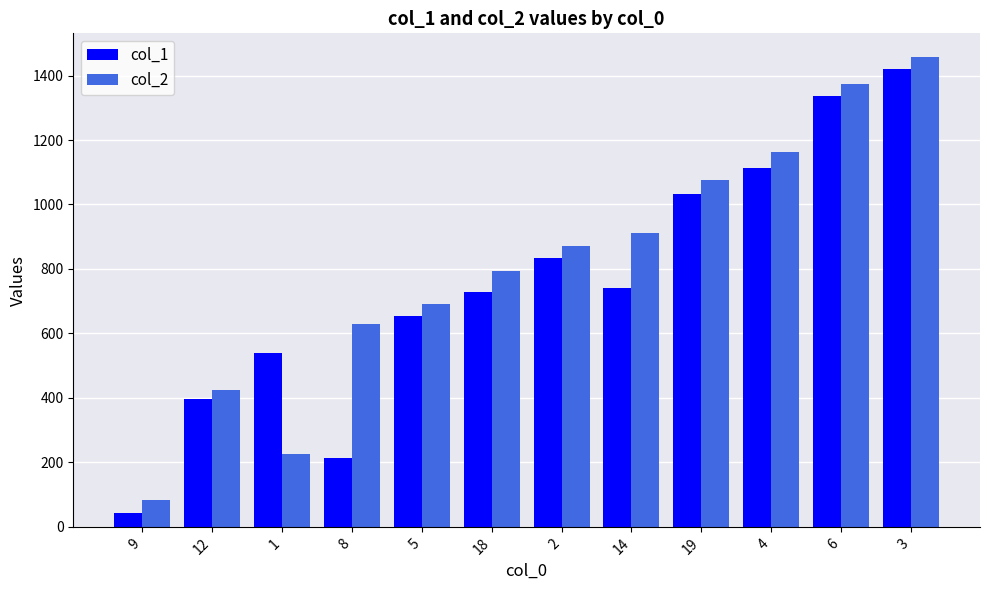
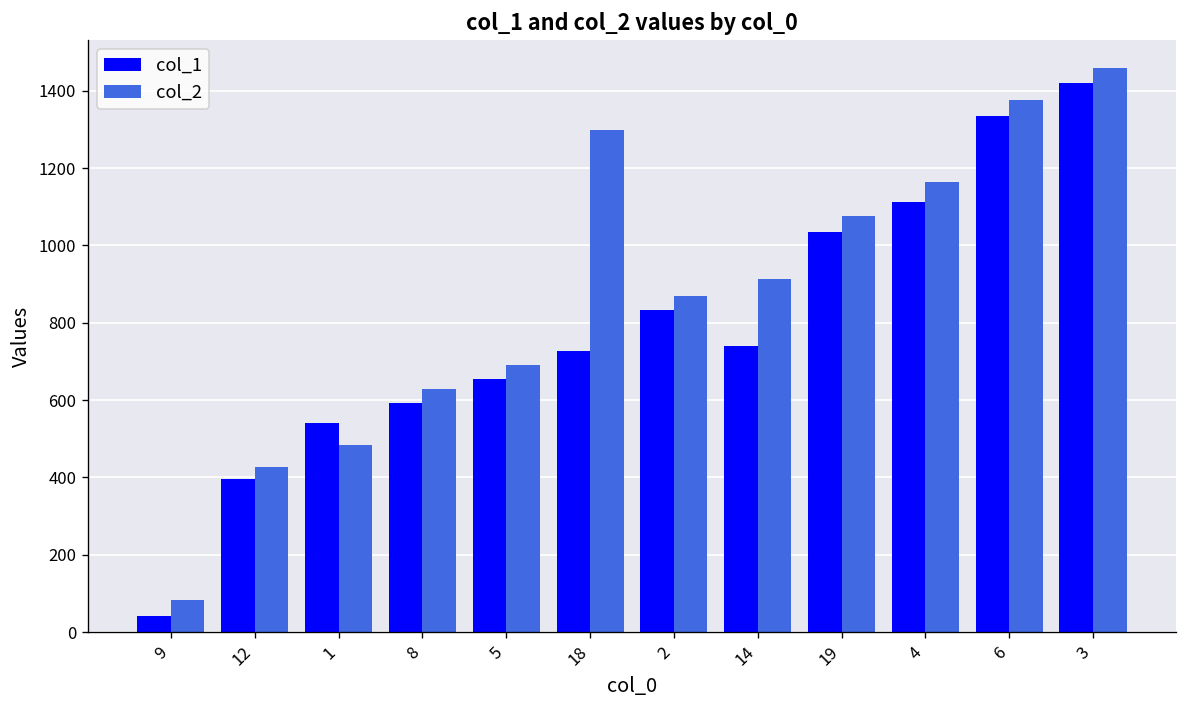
  {
    "col_1": {
      "9": 40,
      "12": 400,
      "1": 540,
-     "8": 220,
+     "8": 590,
      "5": 650,
      "18": 730,
      "2": 830,
      "14": 740,
      "19": 1030,
      "4": 1110,
      "6": 1340,
      "3": 1420
    },
    "col_2": {
      "9": 80,
      "12": 430,
-     "1": 230,
+     "1": 490,
      "8": 630,
      "5": 690,
-     "18": 800,
+     "18": 1300,
      "2": 870,
      "14": 910,
      "19": 1080,
      "4": 1160,
      "6": 1380,
      "3": 1460
    }
  }
